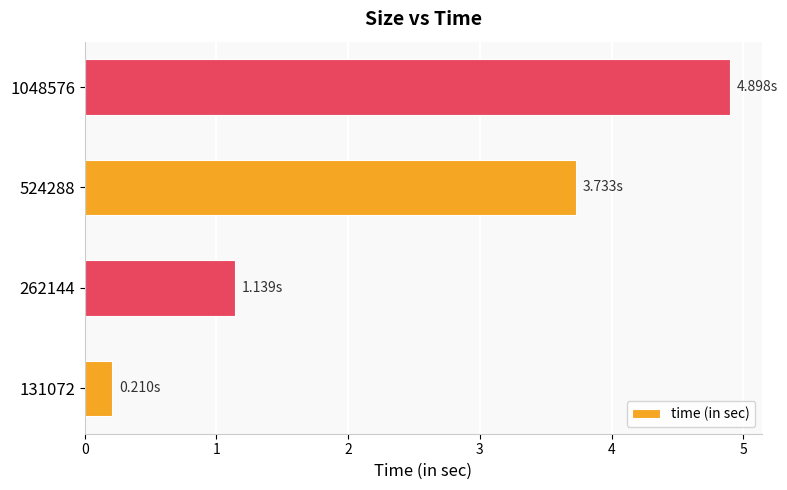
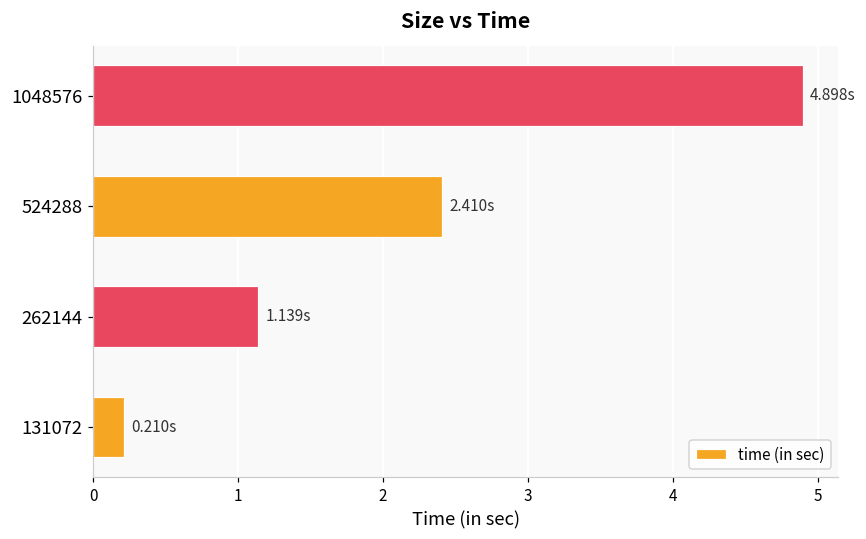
  {
    "1048576": "4.898s",
-   "524288": "3.733s",
+   "524288": "2.410s",
    "262144": "1.139s",
    "131072": "0.210s"
  }
